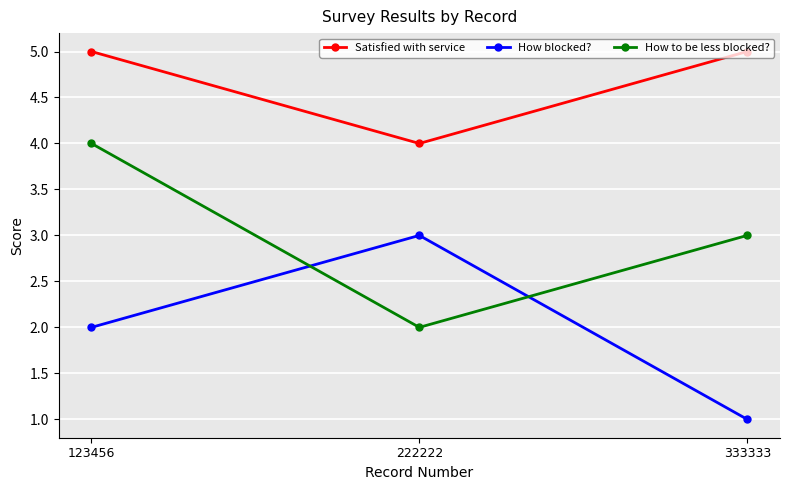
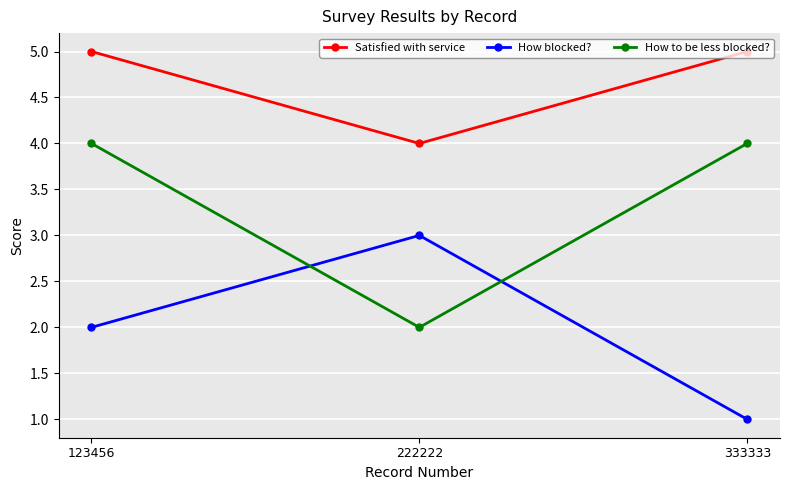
  {
    "Satisfied with service": {
      "123456": 5,
      "222222": 4
    },
    "How blocked?": {
      "123456": 2,
      "222222": 3,
      "333333": 1
    },
    "How to be less blocked?": {
      "123456": 4,
      "222222": 2,
-     "333333": 3
+     "333333": 4
    }
  }
